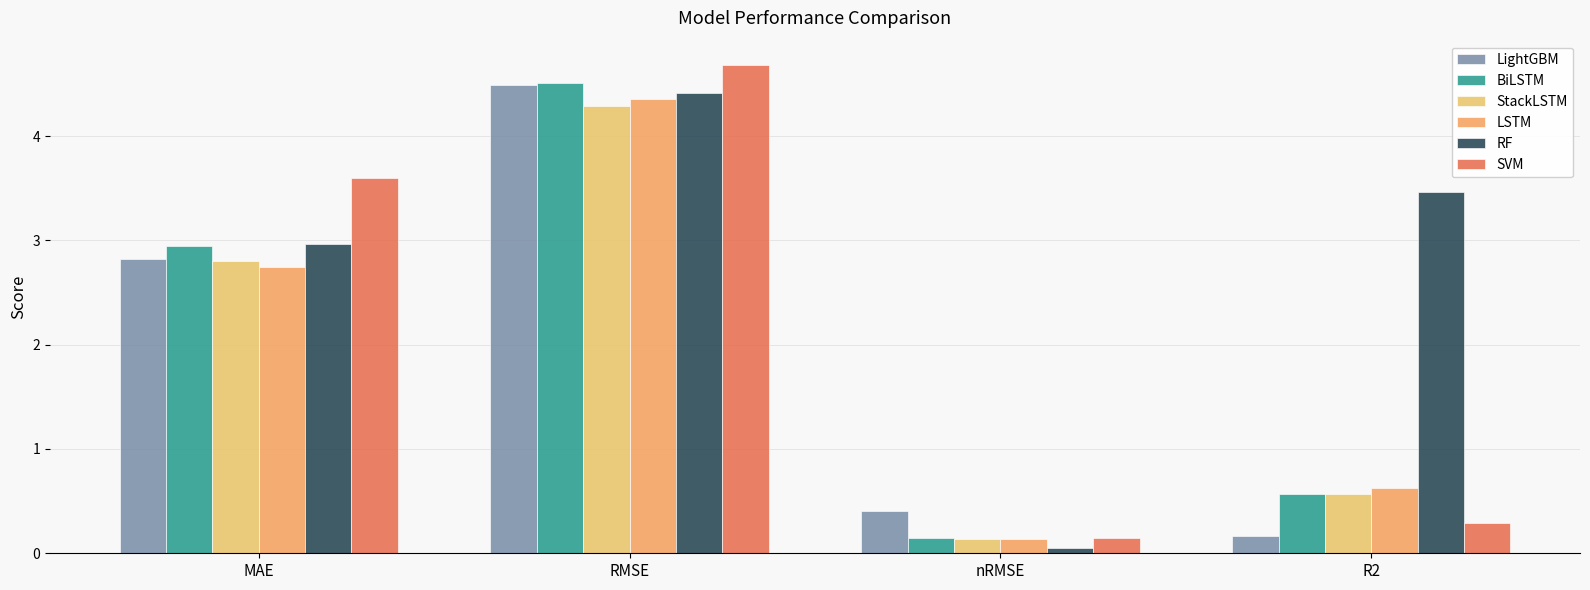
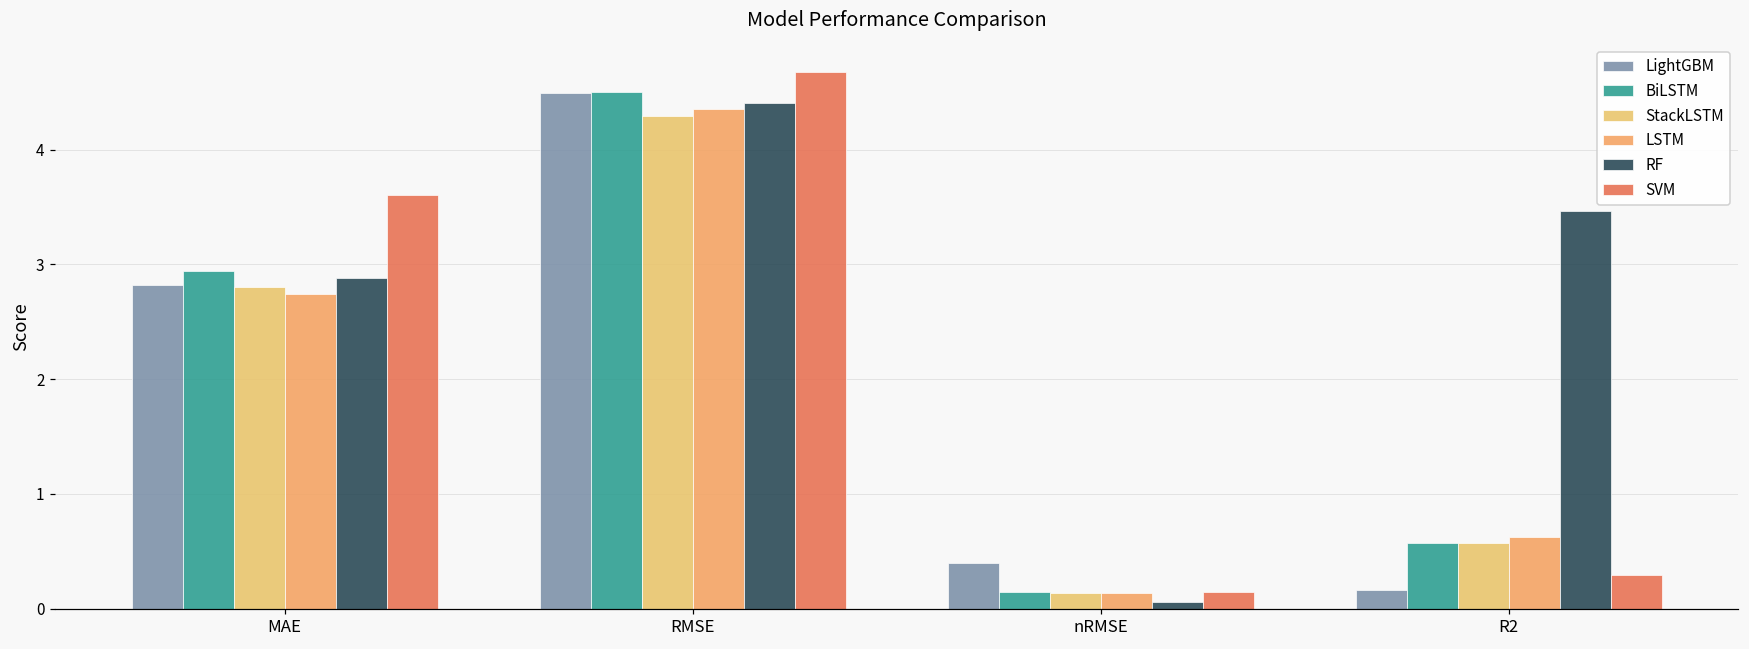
  {
    "LightGBM": {
      "MAE": 2.82,
      "RMSE": 4.49,
      "nRMSE": 0.40,
      "R2": 0.16
    },
    "BiLSTM": {
      "MAE": 2.95,
      "RMSE": 4.51,
      "nRMSE": 0.14,
      "R2": 0.57
    },
    "RF": {
-     "MAE": 2.97,
+     "MAE": 2.88,
      "RMSE": 4.41,
      "nRMSE": 0.06,
      "R2": 3.46
    }
  }
